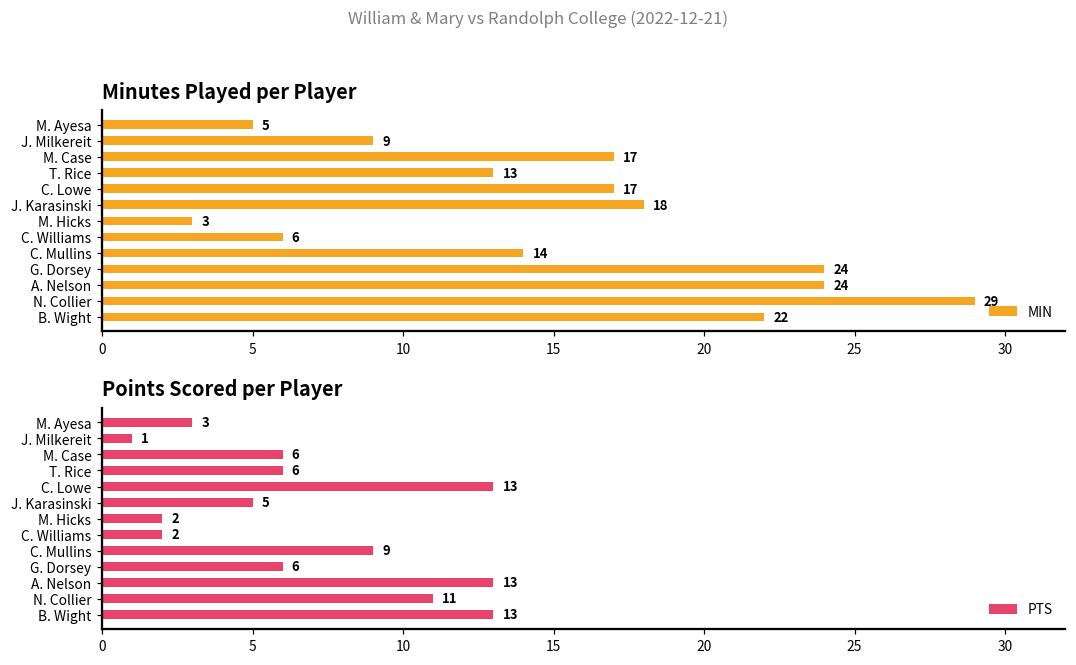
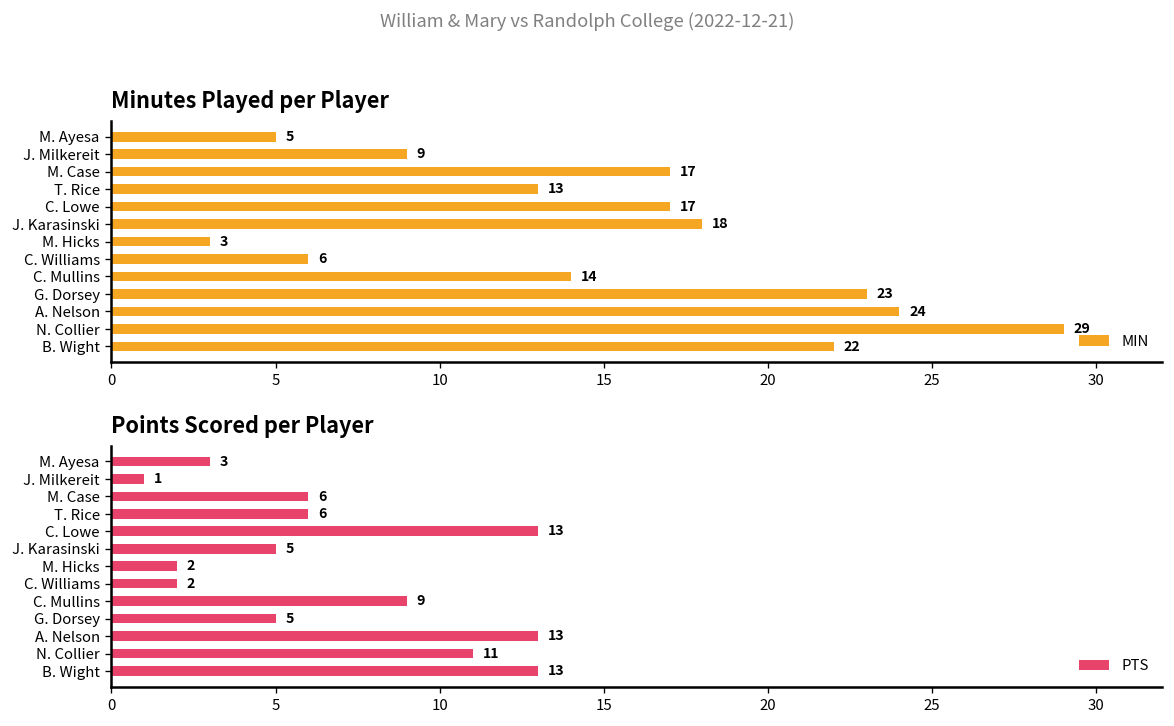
  {
    "Minutes Played per Player": {
      "M. Ayesa": 5,
      "J. Milkereit": 9,
      "M. Case": 17,
      "T. Rice": 13,
      "C. Lowe": 17,
      "J. Karasinski": 18,
      "M. Hicks": 3,
      "C. Williams": 6,
      "C. Mullins": 14,
-     "G. Dorsey": 24,
+     "G. Dorsey": 23,
      "A. Nelson": 24,
      "N. Collier": 29,
      "B. Wight": 22
    },
    "Points Scored per Player": {
      "M. Ayesa": 3,
      "J. Milkereit": 1,
      "M. Case": 6,
      "T. Rice": 6,
      "C. Lowe": 13,
      "J. Karasinski": 5,
      "M. Hicks": 2,
      "C. Williams": 2,
      "C. Mullins": 9,
-     "G. Dorsey": 6,
+     "G. Dorsey": 5,
      "A. Nelson": 13,
      "N. Collier": 11,
      "B. Wight": 13
    }
  }
